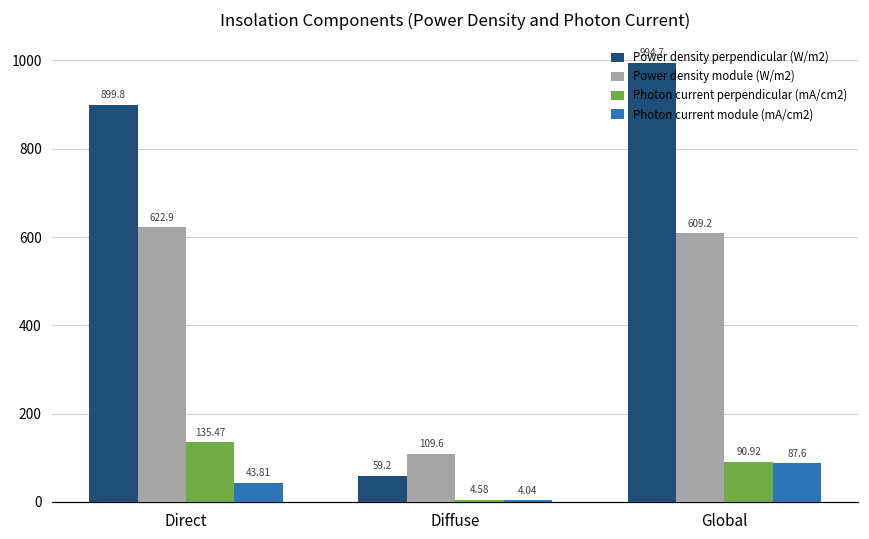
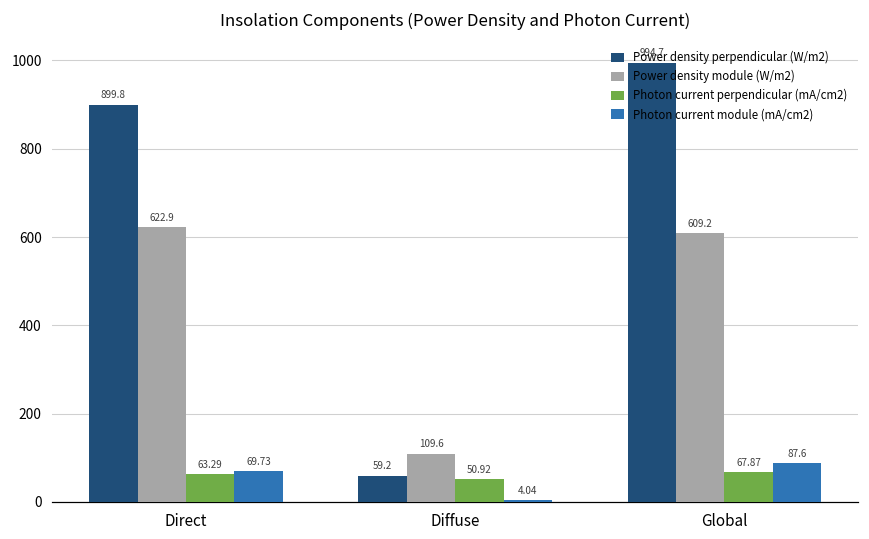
  {
    "Power density perpendicular (W/m2)": {
      "Direct": 899.8,
      "Diffuse": 59.2,
      "Global": 994.7
    },
    "Power density module (W/m2)": {
      "Direct": 622.9,
      "Diffuse": 109.6,
      "Global": 609.2
    },
    "Photon current perpendicular (mA/cm2)": {
-     "Direct": 135.47,
-     "Diffuse": 4.58,
-     "Global": 90.92
+     "Direct": 63.29,
+     "Diffuse": 50.92,
+     "Global": 67.87
    },
    "Photon current module (mA/cm2)": {
-     "Direct": 43.81,
+     "Direct": 69.73,
      "Diffuse": 4.04,
      "Global": 87.6
    }
  }
